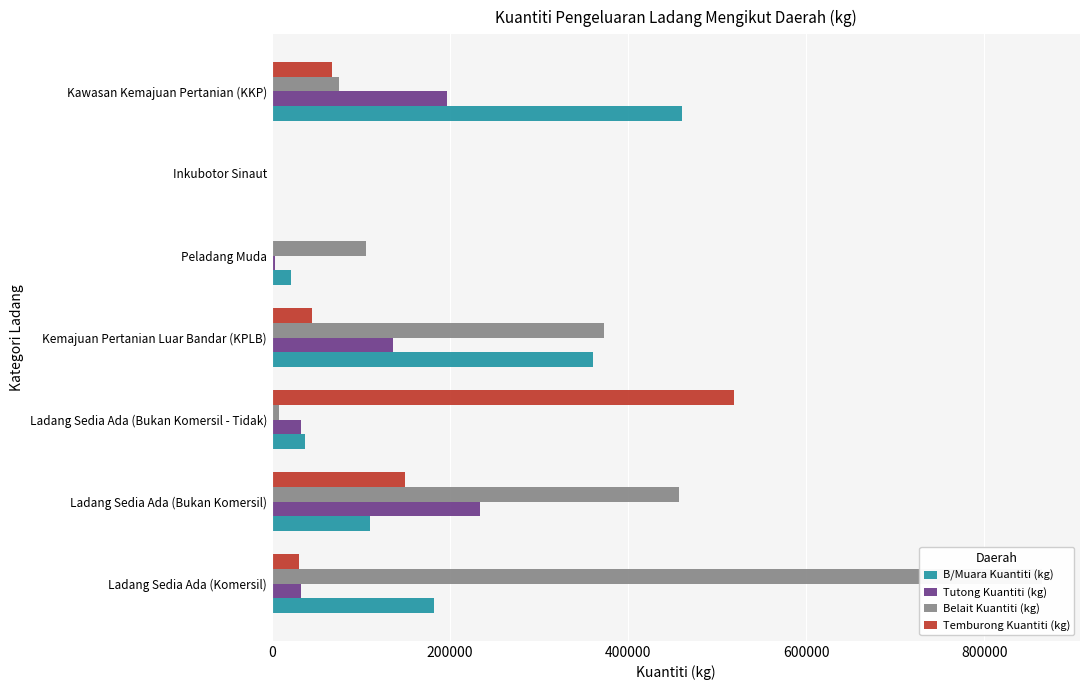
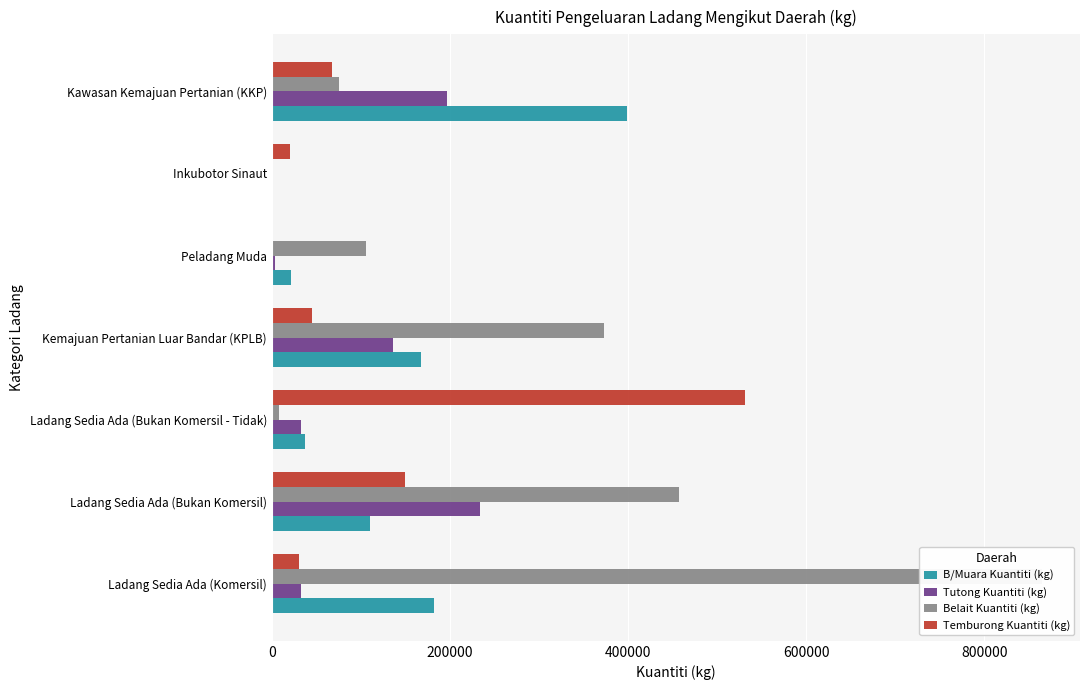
  {
    "B/Muara Kuantiti (kg)": {
-     "Kawasan Kemajuan Pertanian (KKP)": 460000,
+     "Kawasan Kemajuan Pertanian (KKP)": 400000,
      "Inkubotor Sinaut": 0,
      "Peladang Muda": 20000,
-     "Kemajuan Pertanian Luar Bandar (KPLB)": 360000,
+     "Kemajuan Pertanian Luar Bandar (KPLB)": 170000,
      "Ladang Sedia Ada (Bukan Komersil - Tidak)": 40000,
      "Ladang Sedia Ada (Bukan Komersil)": 110000,
      "Ladang Sedia Ada (Komersil)": 180000
    },
    "Tutong Kuantiti (kg)": {
      "Kawasan Kemajuan Pertanian (KKP)": 200000,
      "Inkubotor Sinaut": 0,
      "Peladang Muda": 0,
      "Kemajuan Pertanian Luar Bandar (KPLB)": 140000,
      "Ladang Sedia Ada (Bukan Komersil - Tidak)": 30000,
      "Ladang Sedia Ada (Bukan Komersil)": 230000,
      "Ladang Sedia Ada (Komersil)": 30000
    },
    "Belait Kuantiti (kg)": {
      "Kawasan Kemajuan Pertanian (KKP)": 70000,
      "Inkubotor Sinaut": 0,
      "Peladang Muda": 110000,
      "Kemajuan Pertanian Luar Bandar (KPLB)": 370000,
      "Ladang Sedia Ada (Bukan Komersil - Tidak)": 10000,
      "Ladang Sedia Ada (Bukan Komersil)": 460000
    },
    "Temburong Kuantiti (kg)": {
      "Kawasan Kemajuan Pertanian (KKP)": 70000,
-     "Inkubotor Sinaut": 0,
+     "Inkubotor Sinaut": 20000,
      "Peladang Muda": 0,
      "Kemajuan Pertanian Luar Bandar (KPLB)": 50000,
-     "Ladang Sedia Ada (Bukan Komersil - Tidak)": 520000,
+     "Ladang Sedia Ada (Bukan Komersil - Tidak)": 530000,
      "Ladang Sedia Ada (Bukan Komersil)": 150000,
      "Ladang Sedia Ada (Komersil)": 30000
    }
  }
